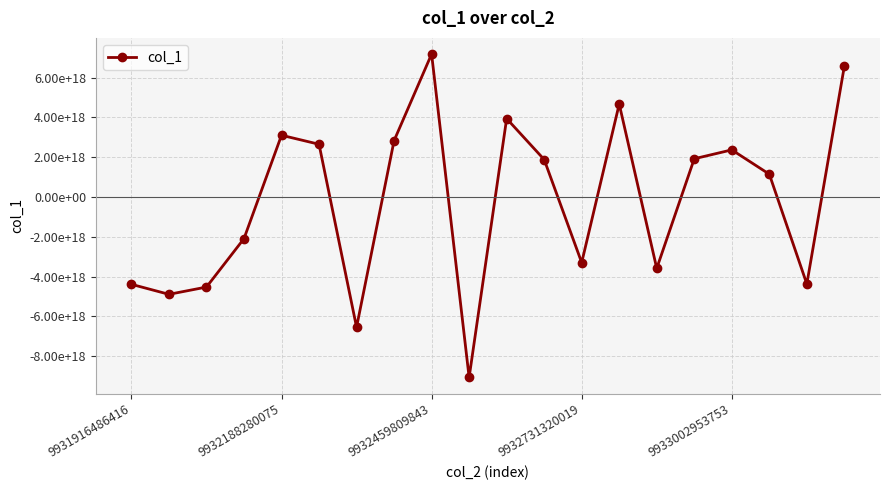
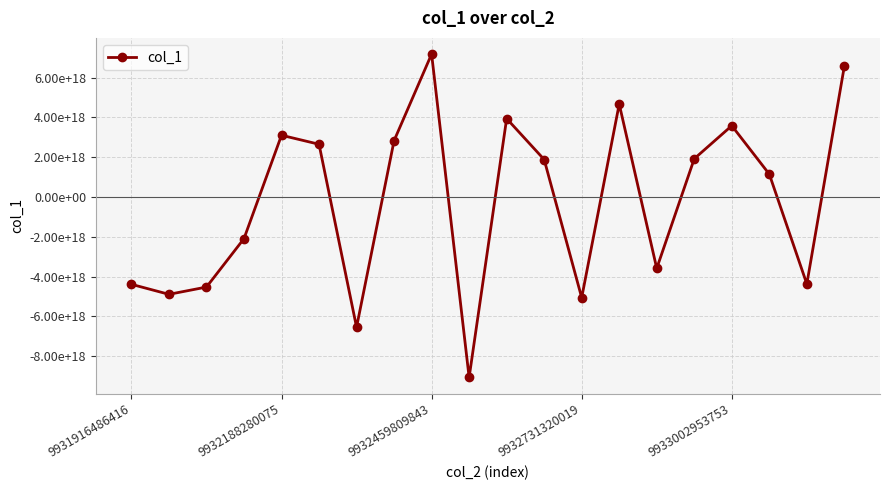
  {
    "9931916486416": -4400000000000000000,
    "9932188280075": 3100000000000000000,
    "9932459809843": 7200000000000000000,
-   "9932731320019": -3300000000000000000,
-   "9933002953753": 2400000000000000000
+   "9932731320019": -5100000000000000000,
+   "9933002953753": 3600000000000000000
  }
